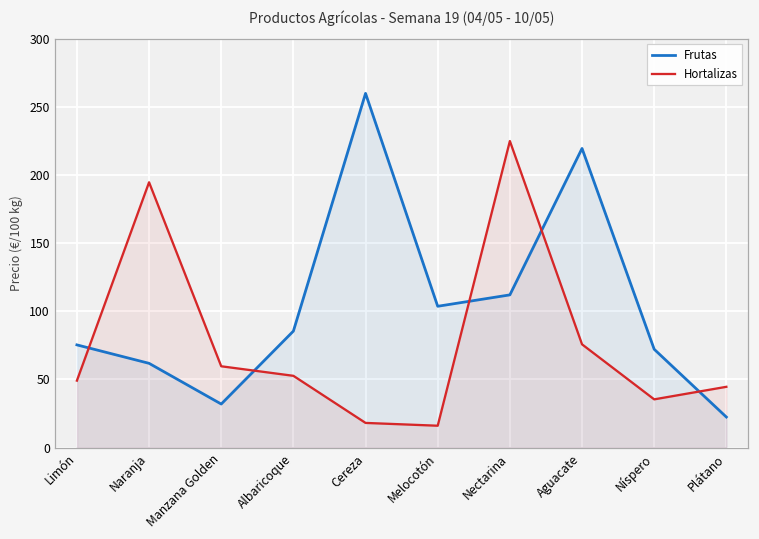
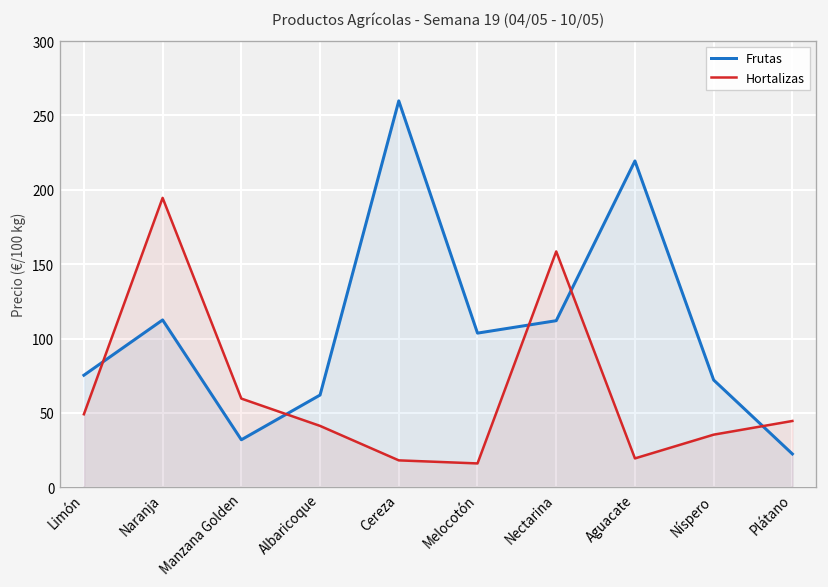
  {
    "Frutas": {
      "Limón": 75,
-     "Naranja": 62,
+     "Naranja": 113,
      "Manzana Golden": 32,
-     "Albaricoque": 85,
+     "Albaricoque": 62,
      "Cereza": 260,
      "Melocotón": 104,
      "Nectarina": 112,
      "Aguacate": 219,
      "Níspero": 72,
      "Plátano": 22
    },
    "Hortalizas": {
      "Limón": 49,
      "Naranja": 195,
      "Manzana Golden": 60,
-     "Albaricoque": 53,
+     "Albaricoque": 41,
      "Cereza": 18,
      "Melocotón": 16,
-     "Nectarina": 225,
-     "Aguacate": 76,
+     "Nectarina": 159,
+     "Aguacate": 19,
      "Níspero": 35,
      "Plátano": 45
    }
  }
